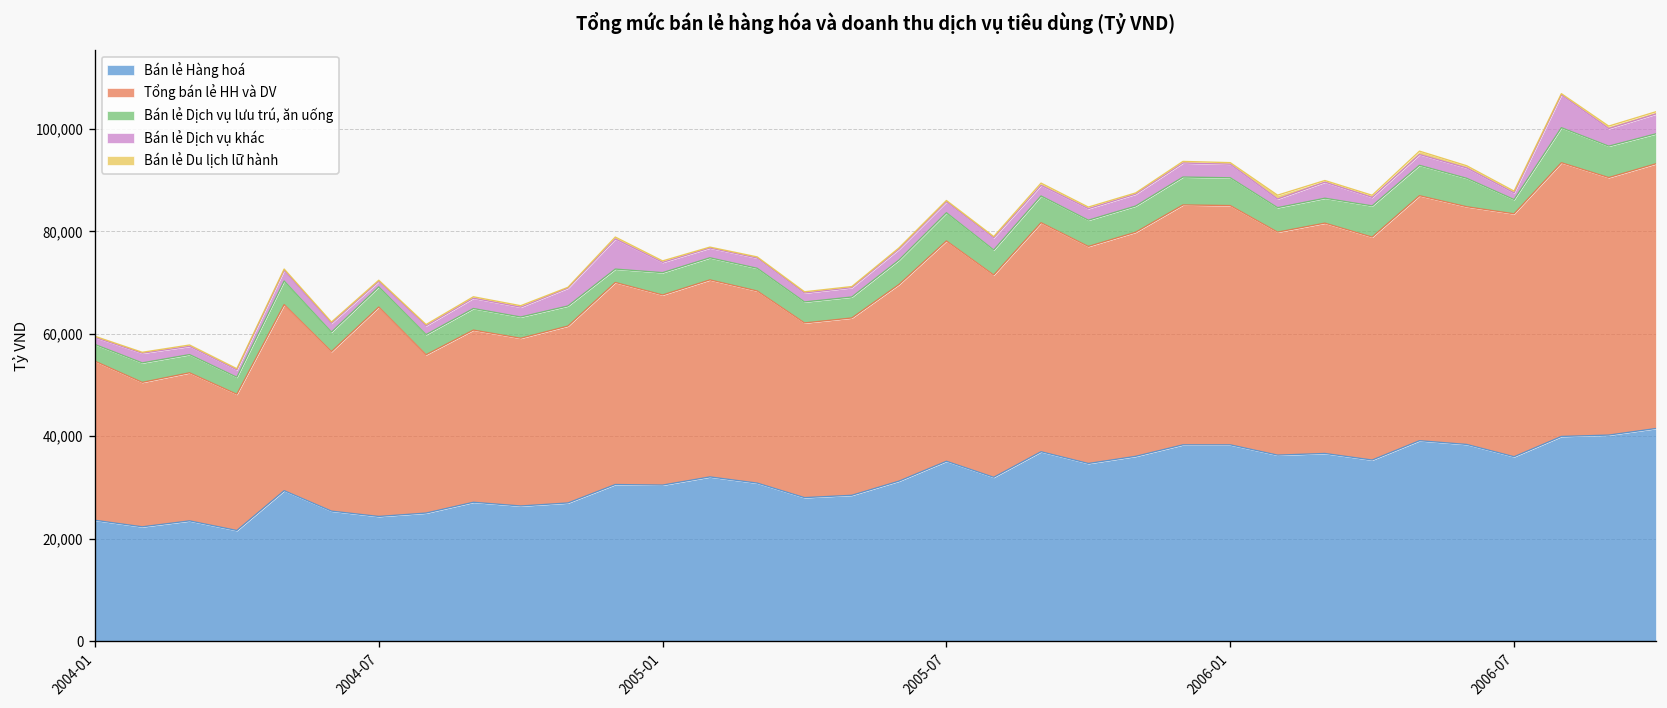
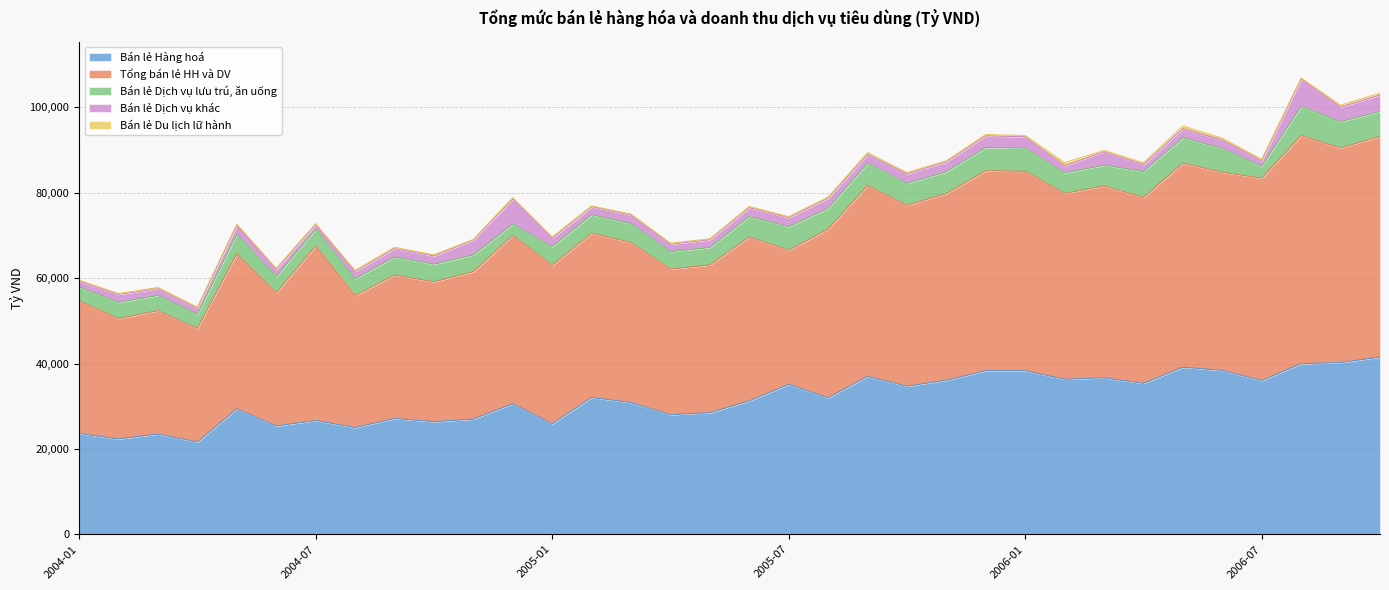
  {
    "Bán lẻ Hàng hoá": {
      "2004-01": "24,000",
-     "2004-07": "24,000",
-     "2005-01": "30,000",
+     "2004-07": "27,000",
+     "2005-01": "26,000",
      "2005-07": "35,000",
      "2006-01": "38,000",
      "2006-07": "36,000"
    },
    "Tổng bán lẻ HH và DV": {
      "2004-01": "31,000",
      "2004-07": "41,000",
      "2005-01": "37,000",
-     "2005-07": "43,000",
+     "2005-07": "31,000",
      "2006-01": "47,000",
      "2006-07": "47,000"
    },
    "Bán lẻ Dịch vụ lưu trú, ăn uống": {
      "2004-01": "3,000",
      "2004-07": "4,000",
      "2005-01": "4,000",
      "2005-07": "5,000",
      "2006-01": "5,000",
      "2006-07": "3,000"
    }
  }
